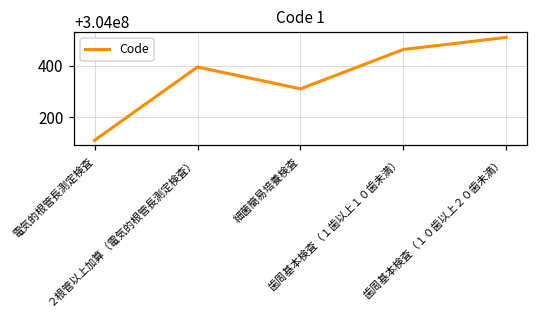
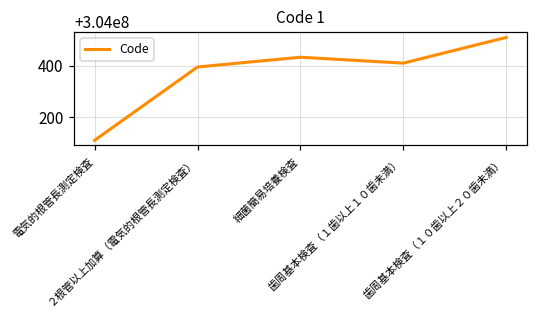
  {
    "電気的根管長測定検査": 304000110,
    "２根管以上加算（電気的根管長測定検査）": 304000400,
-   "細菌簡易培養検査": 304000310,
-   "歯周基本検査（１歯以上１０歯未満）": 304000460,
+   "細菌簡易培養検査": 304000430,
+   "歯周基本検査（１歯以上１０歯未満）": 304000410,
    "歯周基本検査（１０歯以上２０歯未満）": 304000510
  }
